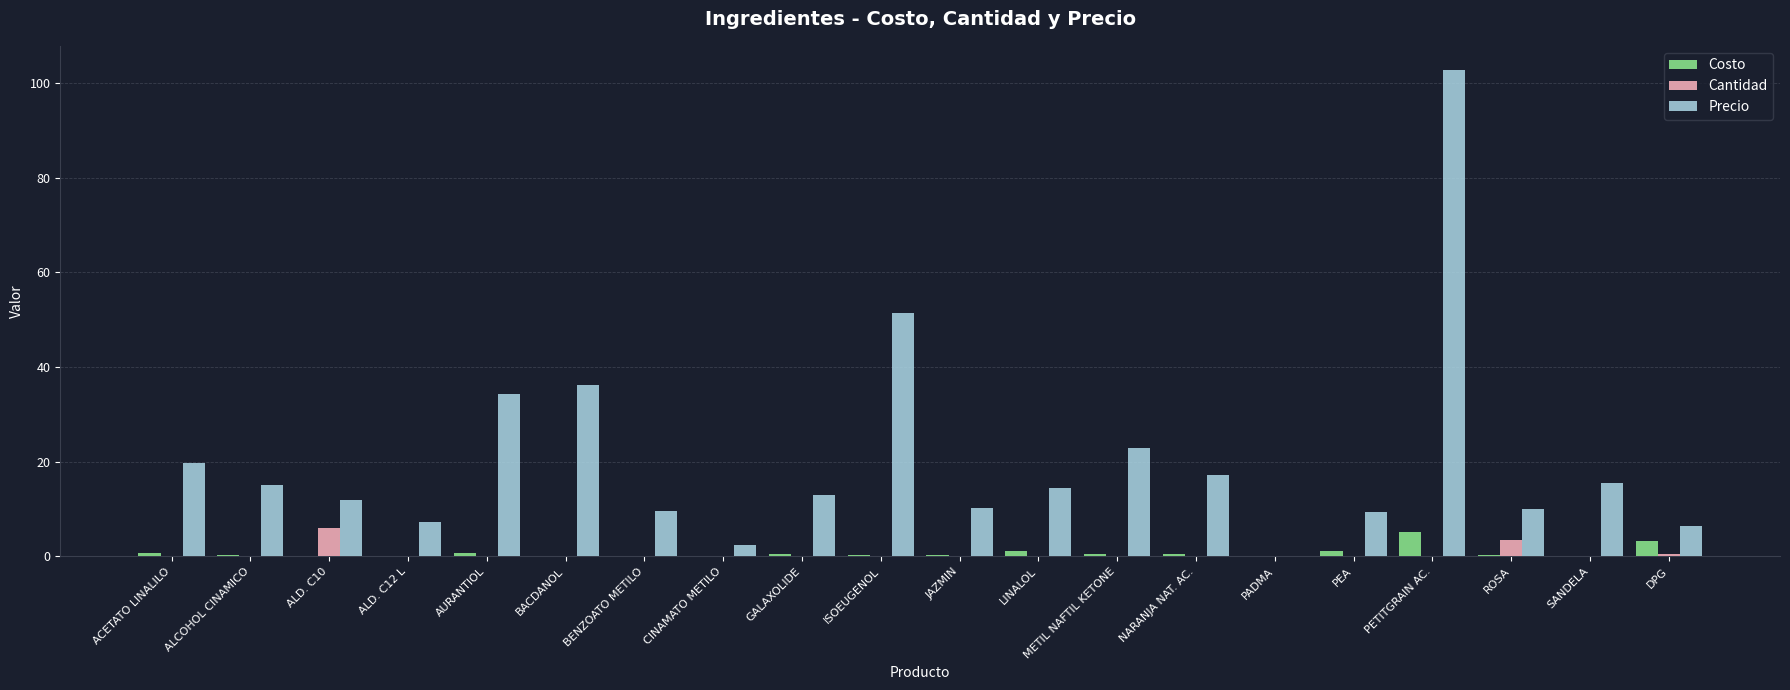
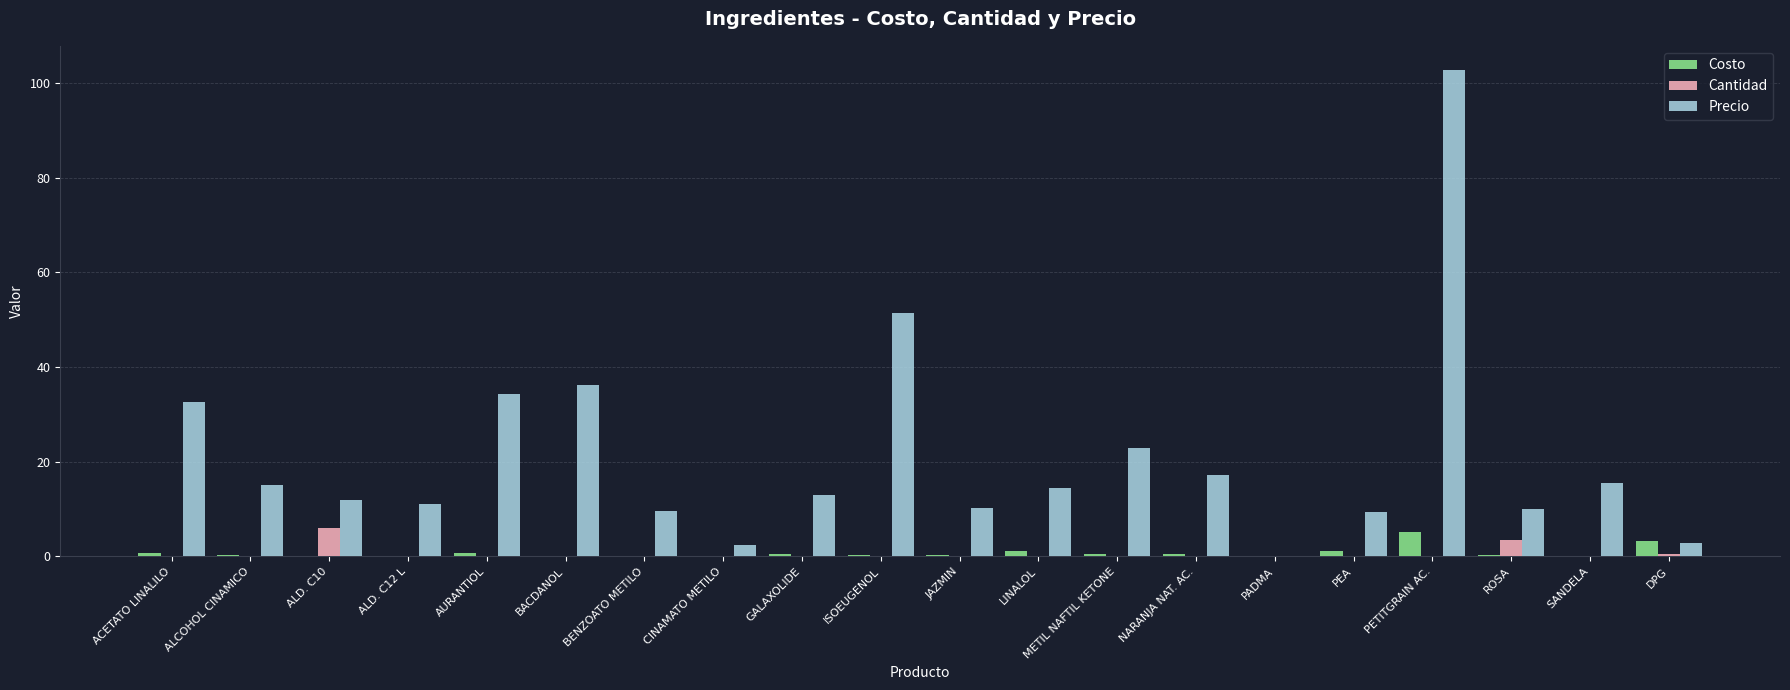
  {
    "Costo": {
      "ACETATO LINALILO": 1,
      "AURANTIOL": 1,
      "LINALOL": 1,
      "PADMA": 0,
      "PEA": 1,
      "PETITGRAIN AC.": 5,
      "DPG": 3
    },
    "Cantidad": {
      "ALD. C10": 6,
      "ROSA": 4
    },
    "Precio": {
-     "ACETATO LINALILO": 20,
+     "ACETATO LINALILO": 33,
      "ALCOHOL CINAMICO": 15,
      "ALD. C10": 12,
-     "ALD. C12 L": 7,
+     "ALD. C12 L": 11,
      "AURANTIOL": 34,
      "BACDANOL": 36,
      "BENZOATO METILO": 10,
      "CINAMATO METILO": 2,
      "GALAXOLIDE": 13,
      "ISOEUGENOL": 51,
      "JAZMIN": 10,
      "LINALOL": 14,
      "METIL NAFTIL KETONE": 23,
      "NARANJA NAT. AC.": 17,
      "PADMA": 0,
      "PEA": 9,
      "PETITGRAIN AC.": 103,
      "ROSA": 10,
      "SANDELA": 15,
-     "DPG": 6
+     "DPG": 3
    }
  }
